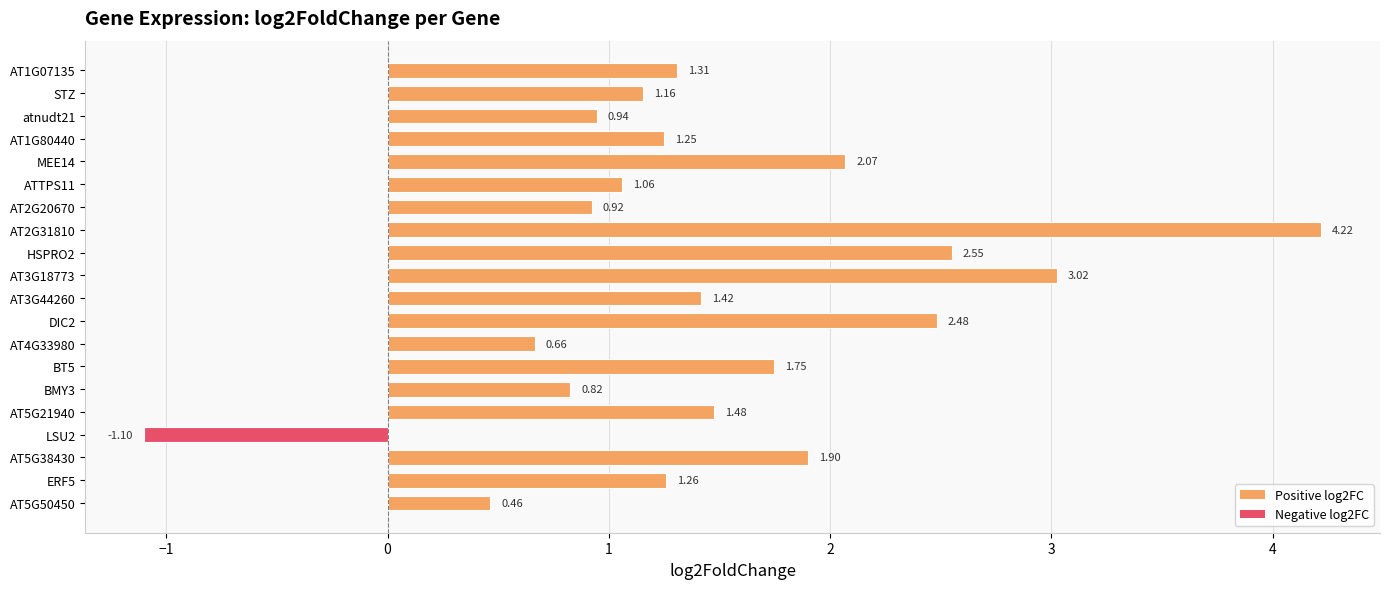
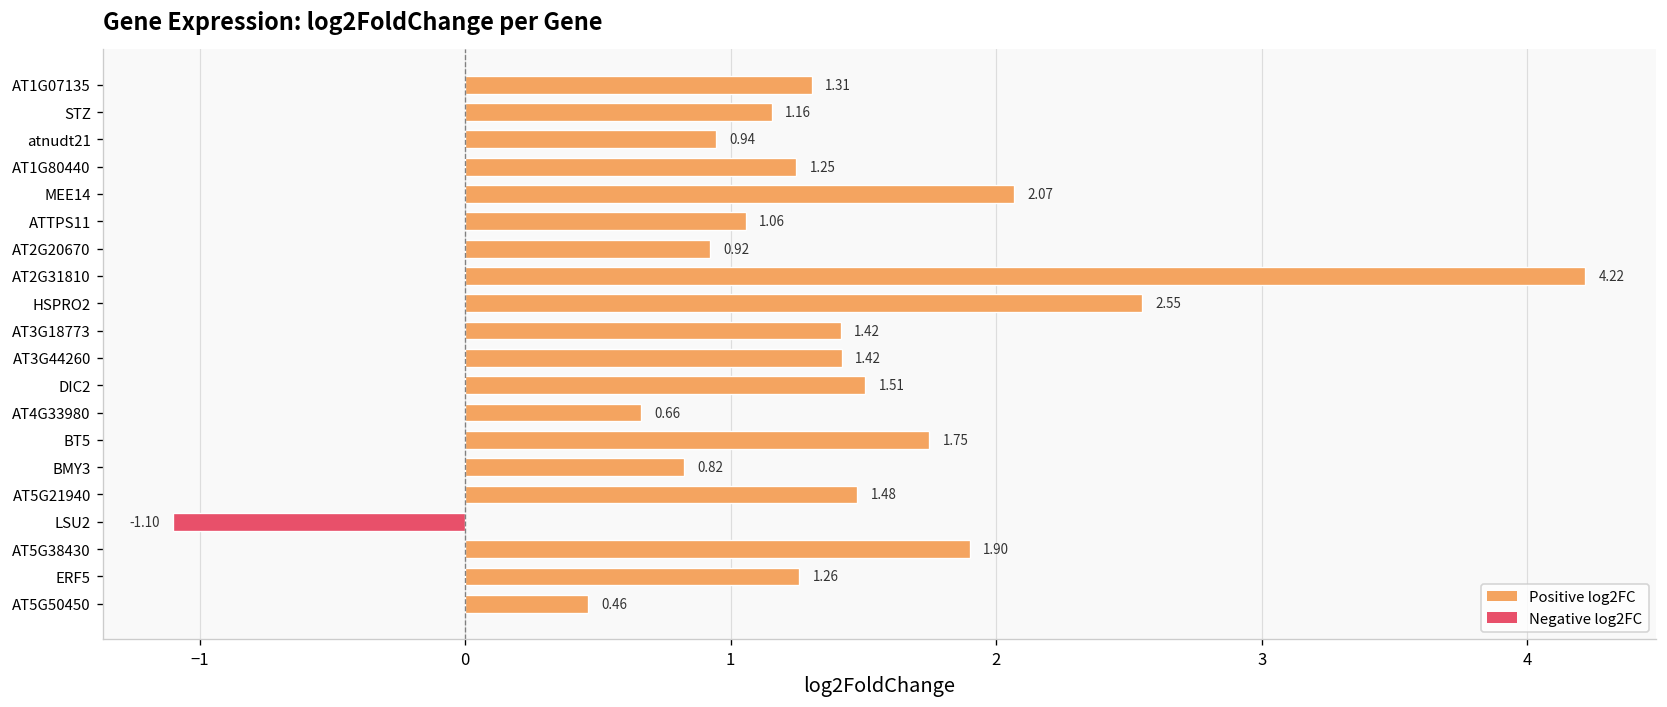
  {
    "AT1G07135": 1.31,
    "STZ": 1.16,
    "atnudt21": 0.94,
    "AT1G80440": 1.25,
    "MEE14": 2.07,
    "ATTPS11": 1.06,
    "AT2G20670": 0.92,
    "AT2G31810": 4.22,
    "HSPRO2": 2.55,
-   "AT3G18773": 3.02,
+   "AT3G18773": 1.42,
    "AT3G44260": 1.42,
-   "DIC2": 2.48,
+   "DIC2": 1.51,
    "AT4G33980": 0.66,
    "BT5": 1.75,
    "BMY3": 0.82,
    "AT5G21940": 1.48,
    "LSU2": -1.10,
    "AT5G38430": 1.90,
    "ERF5": 1.26,
    "AT5G50450": 0.46
  }
